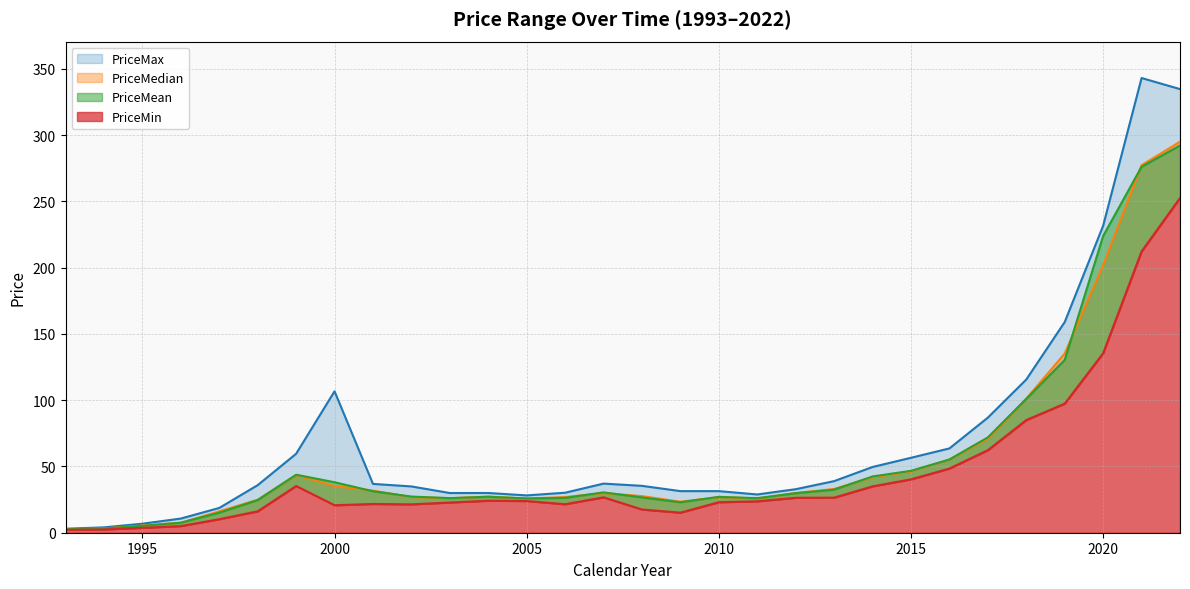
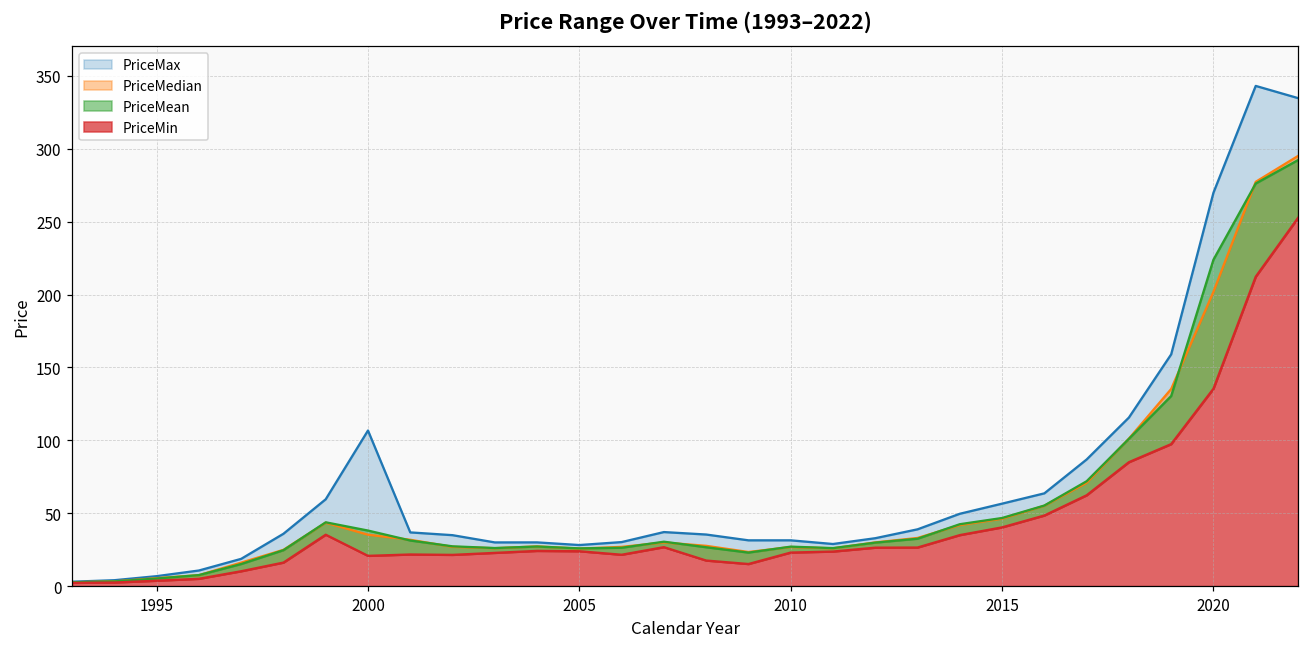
  {
    "PriceMax": {
      "2000": 107,
      "2005": 28,
      "2010": 31,
      "2015": 57,
-     "2020": 232
+     "2020": 270
    },
    "PriceMedian": {
      "2000": 35,
      "2020": 202
    },
    "PriceMean": {
      "2000": 38,
      "2020": 224
    },
    "PriceMin": {
      "2000": 21,
      "2010": 23,
      "2015": 40,
      "2020": 135
    }
  }
